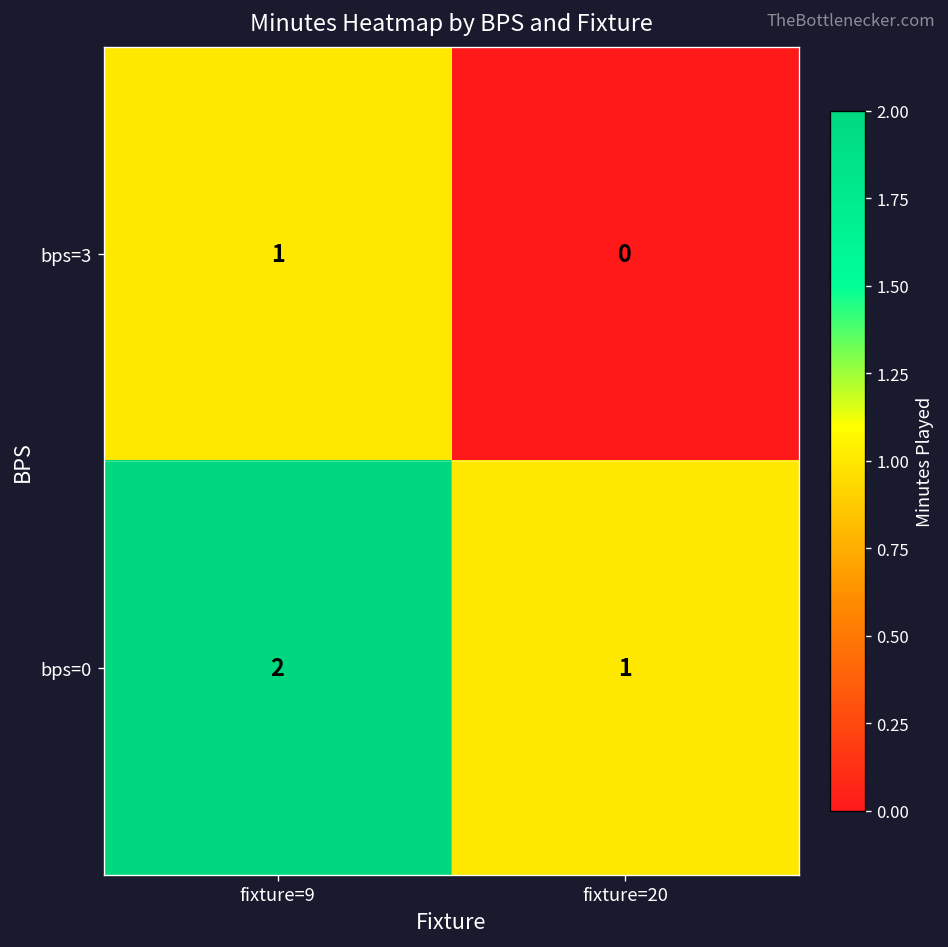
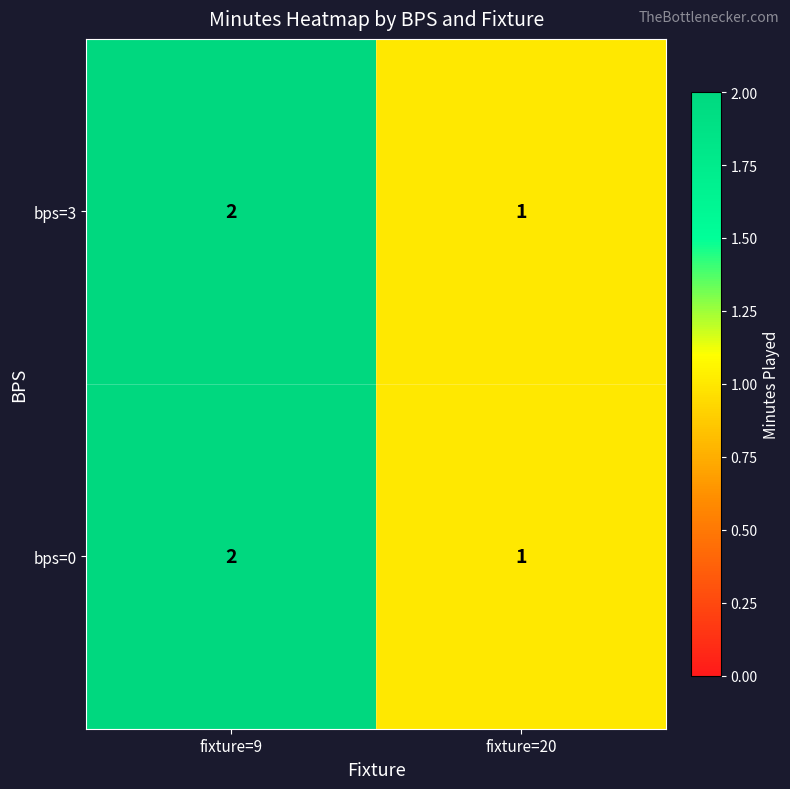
  {
    "bps=3": {
-     "fixture=9": 1,
-     "fixture=20": 0
+     "fixture=9": 2,
+     "fixture=20": 1
    },
    "bps=0": {
      "fixture=9": 2,
      "fixture=20": 1
    }
  }
